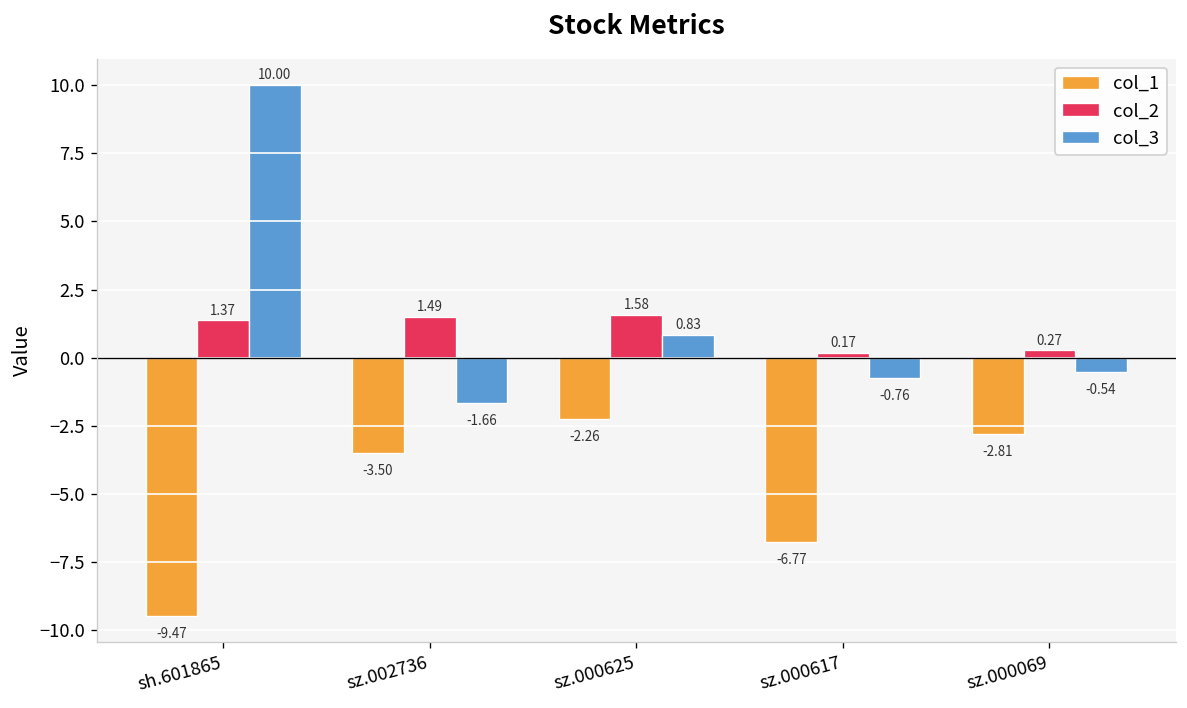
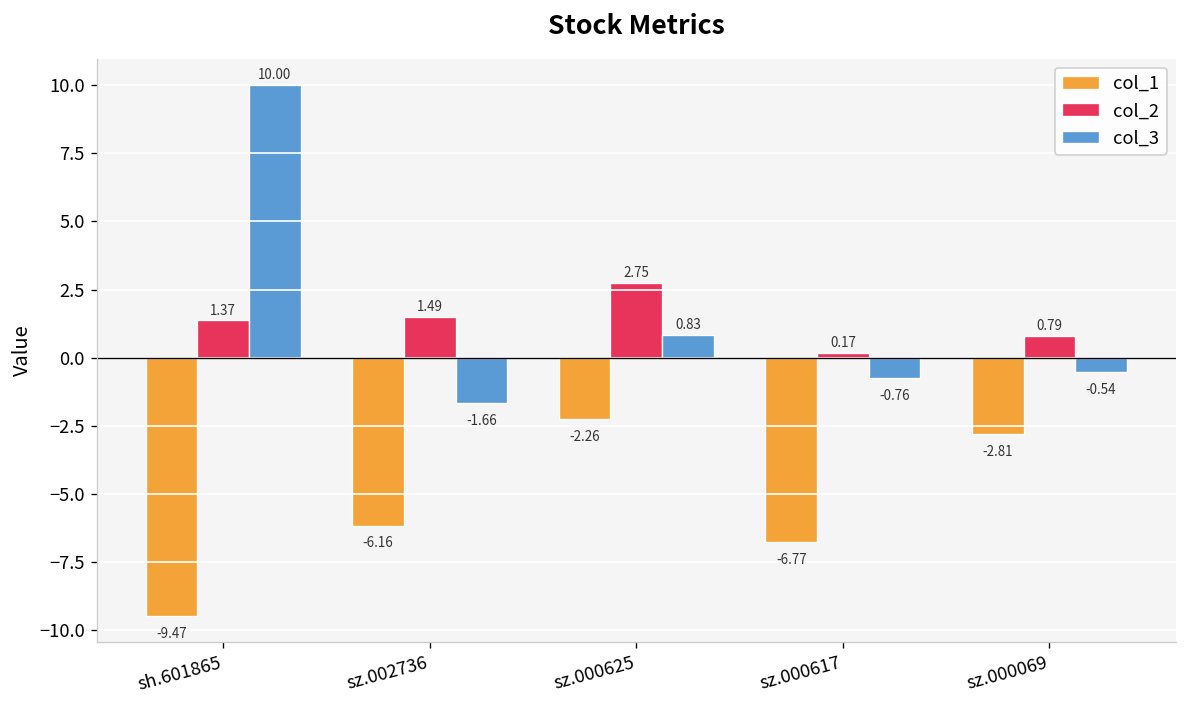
  {
    "col_1": {
      "sh.601865": -9.47,
-     "sz.002736": -3.50,
+     "sz.002736": -6.16,
      "sz.000625": -2.26,
      "sz.000617": -6.77,
      "sz.000069": -2.81
    },
    "col_2": {
      "sh.601865": 1.37,
      "sz.002736": 1.49,
-     "sz.000625": 1.58,
+     "sz.000625": 2.75,
      "sz.000617": 0.17,
-     "sz.000069": 0.27
+     "sz.000069": 0.79
    },
    "col_3": {
      "sh.601865": 10.00,
      "sz.002736": -1.66,
      "sz.000625": 0.83,
      "sz.000617": -0.76,
      "sz.000069": -0.54
    }
  }
